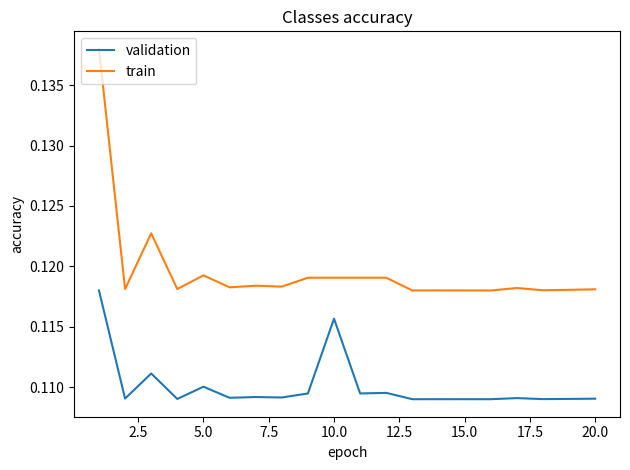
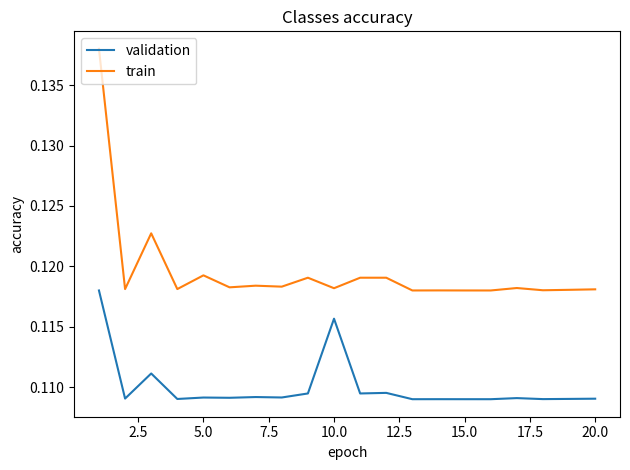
  {
    "validation": {
-     "5.0": 0.1100,
+     "5.0": 0.1091,
      "10.0": 0.1157,
      "15.0": 0.1090,
      "20.0": 0.1090
    },
    "train": {
      "5.0": 0.1193,
-     "10.0": 0.1191,
+     "10.0": 0.1182,
      "15.0": 0.1180,
      "20.0": 0.1181
    }
  }
